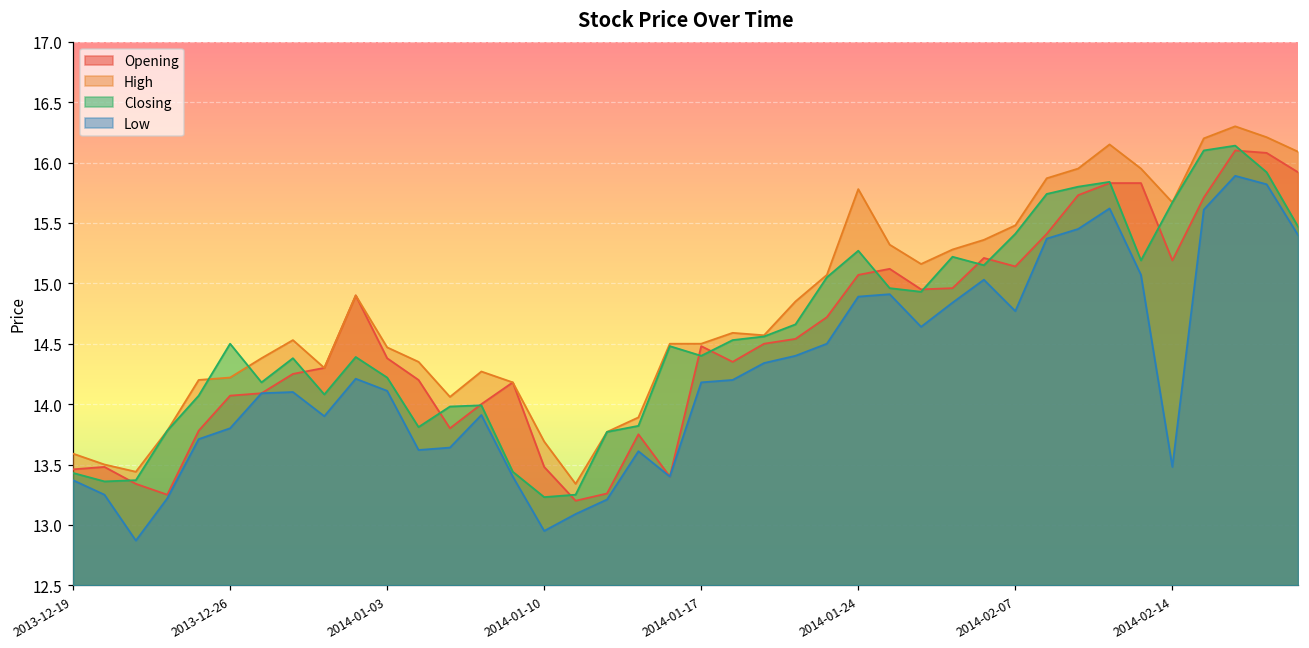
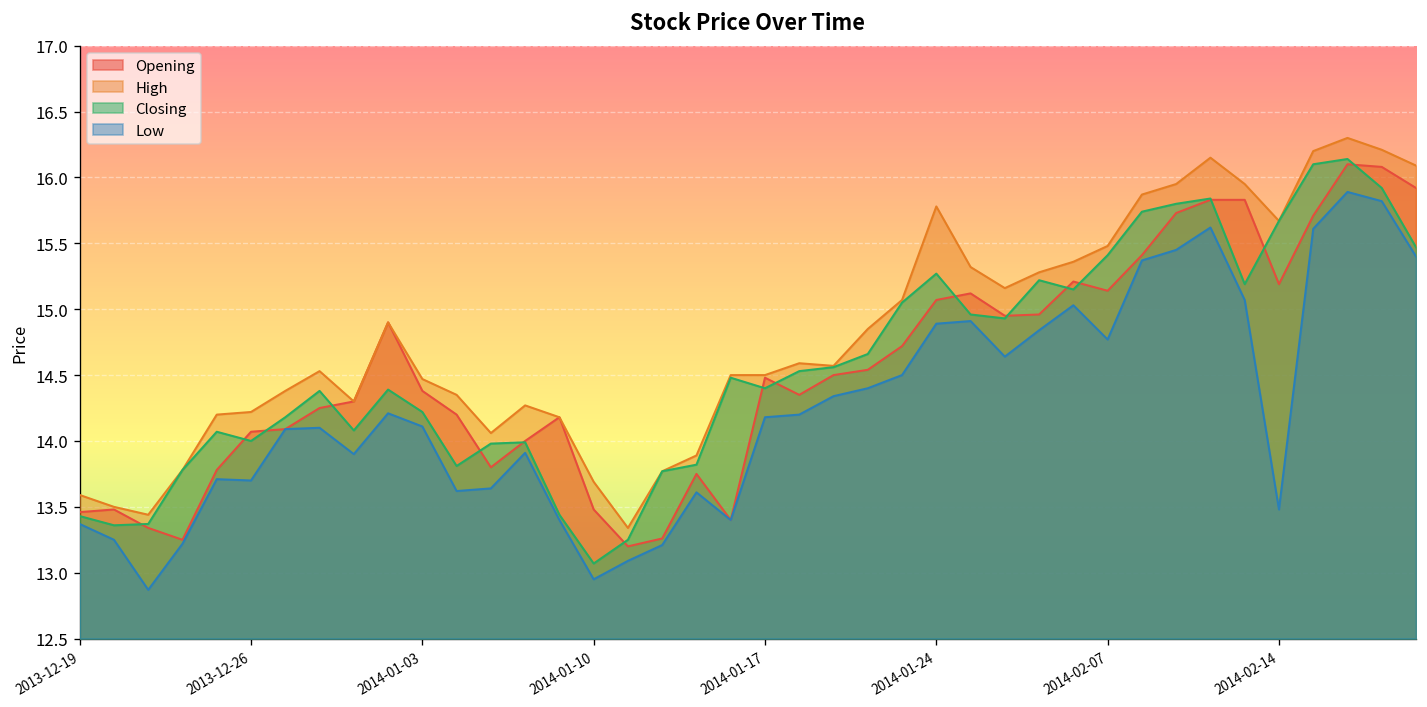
  {
    "Closing": {
      "2013-12-19": 13.43,
-     "2013-12-26": 14.5,
+     "2013-12-26": 14.0,
      "2014-01-03": 14.22,
-     "2014-01-10": 13.23,
+     "2014-01-10": 13.07,
      "2014-01-17": 14.40,
      "2014-01-24": 15.27,
      "2014-02-07": 15.41
    },
    "Low": {
      "2013-12-19": 13.37,
-     "2013-12-26": 13.8,
+     "2013-12-26": 13.7,
      "2014-01-03": 14.1,
      "2014-01-10": 12.95,
      "2014-01-17": 14.2,
      "2014-01-24": 14.9,
      "2014-02-07": 14.77,
      "2014-02-14": 13.5
    }
  }
